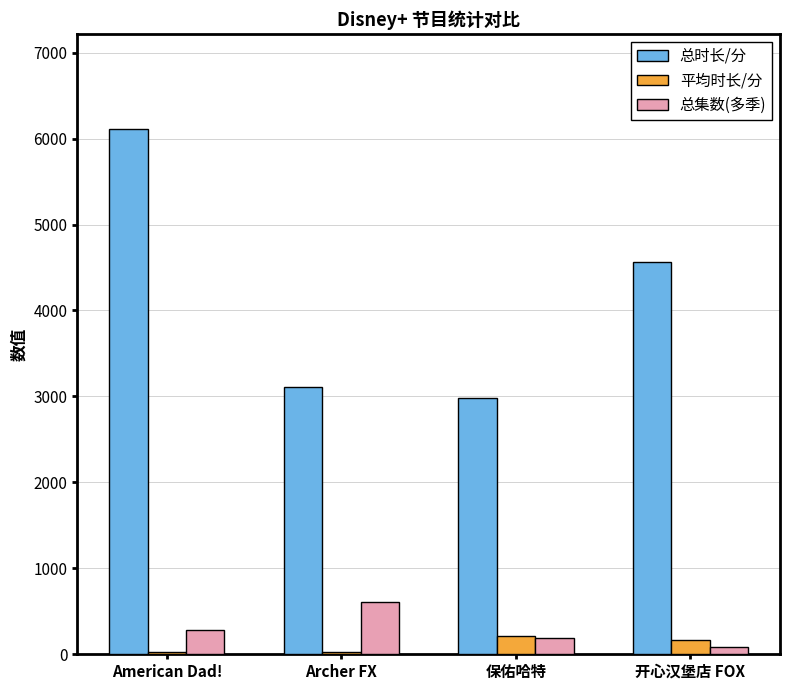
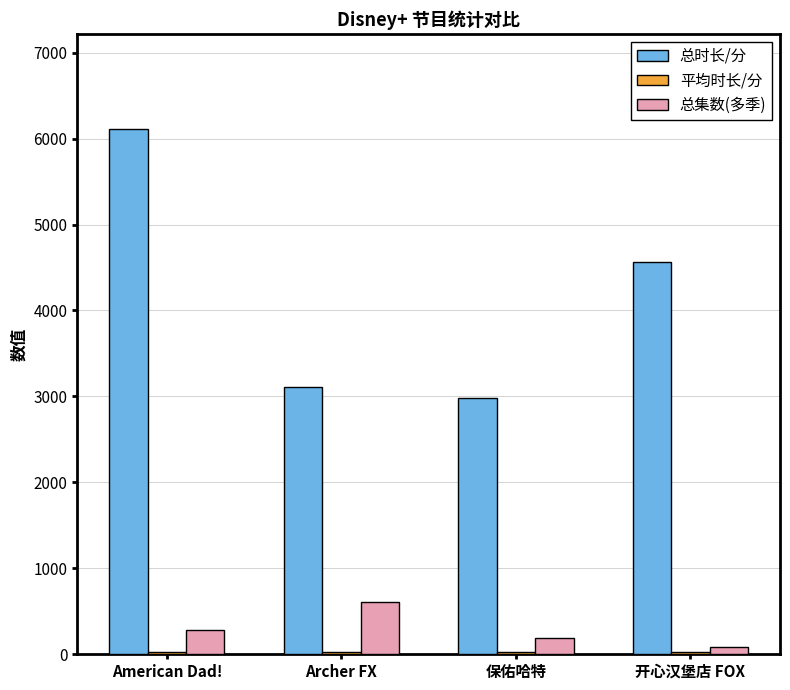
  {
    "总时长/分": {
      "American Dad!": 6100,
      "Archer FX": 3100,
      "保佑哈特": 3000,
      "开心汉堡店 FOX": 4600
    },
    "平均时长/分": {
-     "保佑哈特": 200,
-     "开心汉堡店 FOX": 200
+     "保佑哈特": 0,
+     "开心汉堡店 FOX": 0
    },
    "总集数(多季)": {
      "American Dad!": 300,
      "Archer FX": 600,
      "保佑哈特": 200,
      "开心汉堡店 FOX": 100
    }
  }
